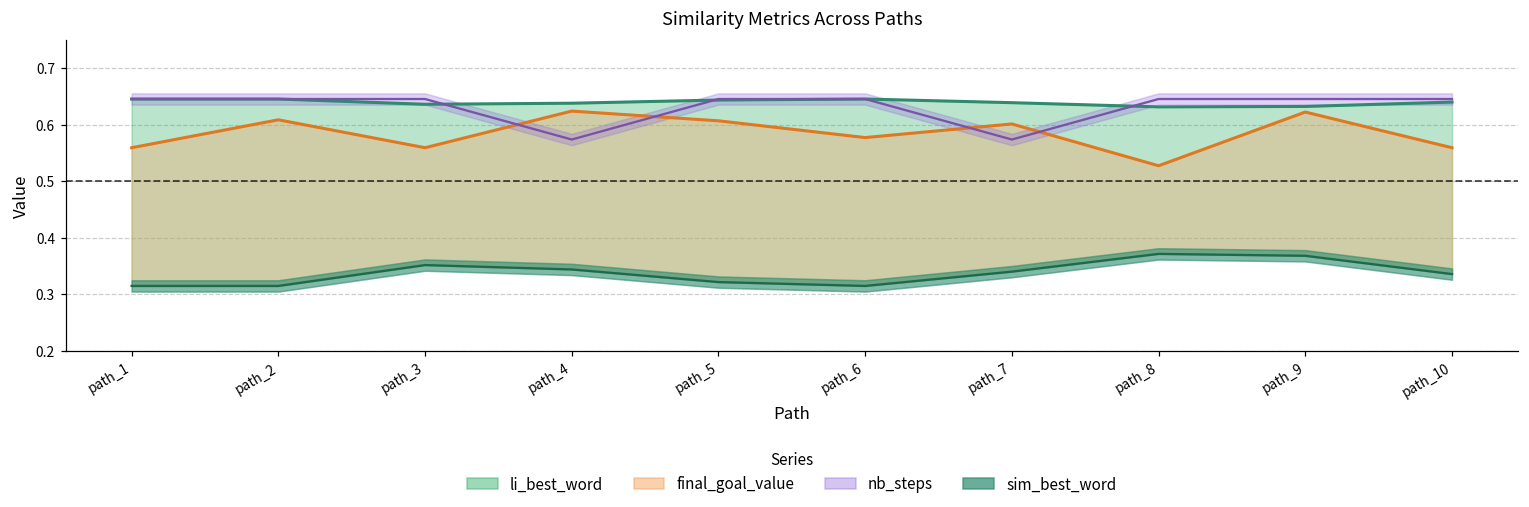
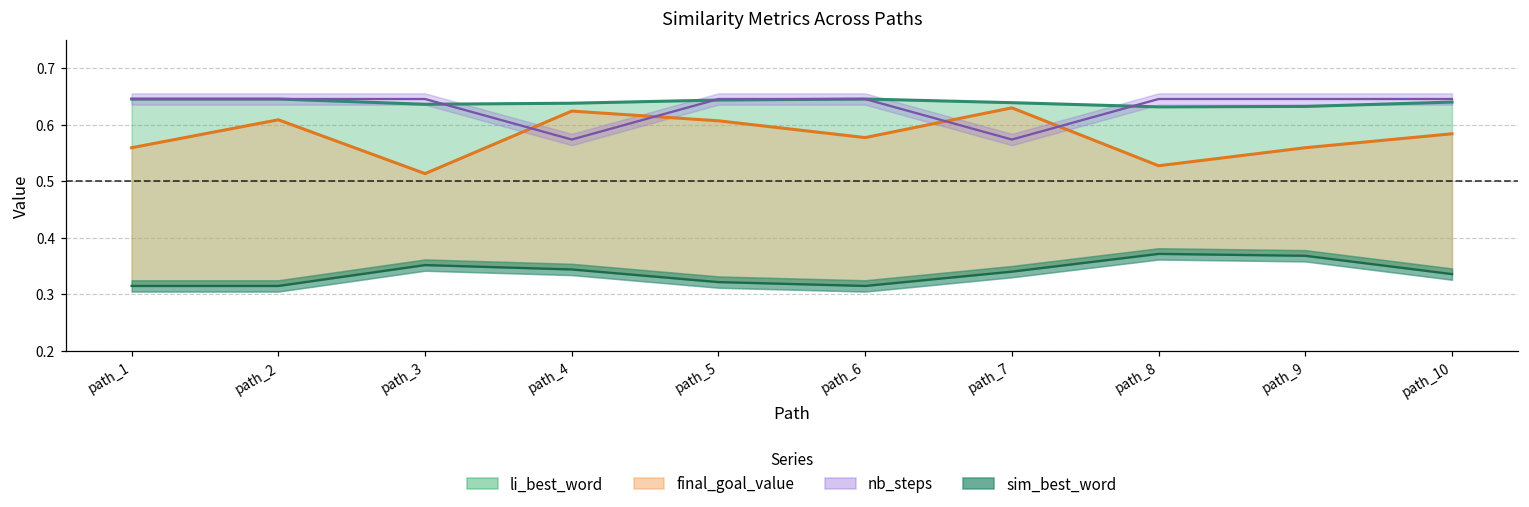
  {
    "final_goal_value": {
      "path_1": 0.56,
      "path_2": 0.61,
-     "path_3": 0.56,
+     "path_3": 0.51,
      "path_4": 0.62,
      "path_5": 0.61,
      "path_6": 0.58,
-     "path_7": 0.60,
+     "path_7": 0.63,
      "path_8": 0.53,
-     "path_9": 0.62,
-     "path_10": 0.56
+     "path_9": 0.56,
+     "path_10": 0.58
    }
  }
